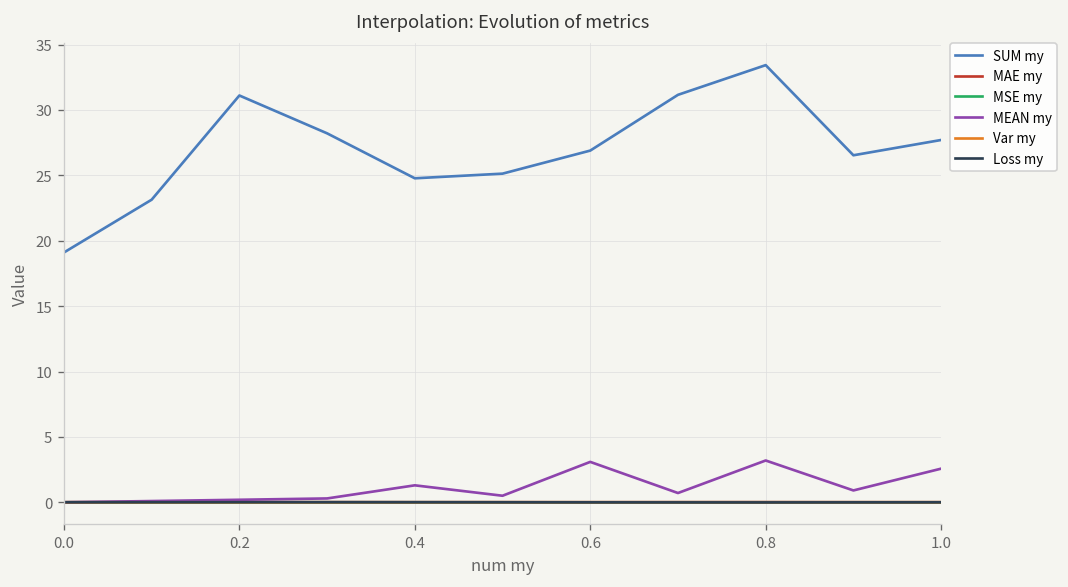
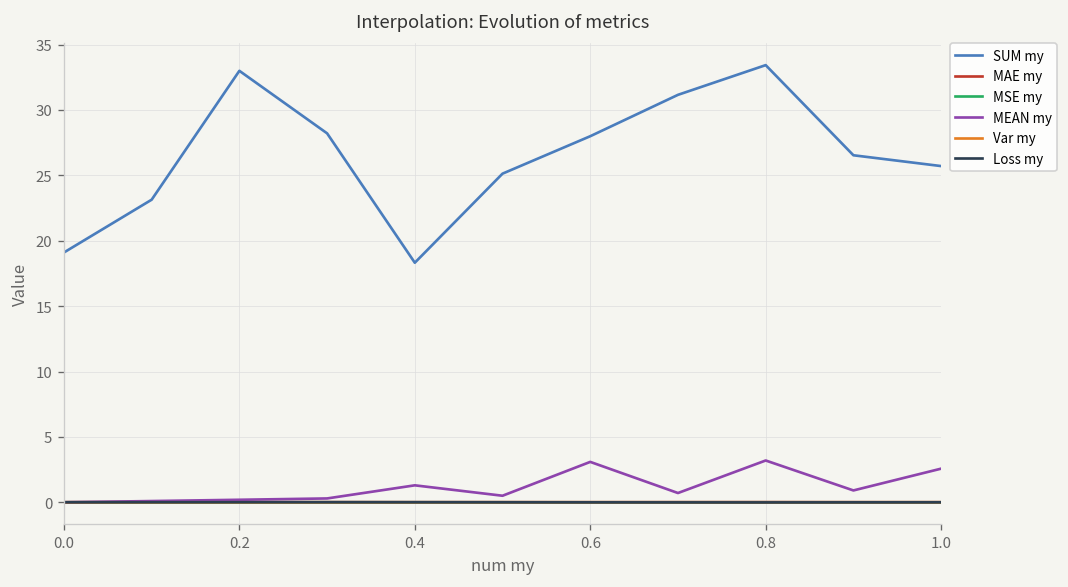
  {
    "SUM my": {
      "0.0": 19.1,
-     "0.2": 31.1,
-     "0.4": 24.8,
-     "0.6": 26.9,
+     "0.2": 33.0,
+     "0.4": 18.3,
+     "0.6": 28.0,
      "0.8": 33.4,
-     "1.0": 27.7
+     "1.0": 25.7
    },
    "MEAN my": {
      "0.4": 1.3,
      "0.6": 3.1,
      "0.8": 3.2,
      "1.0": 2.6
    }
  }
